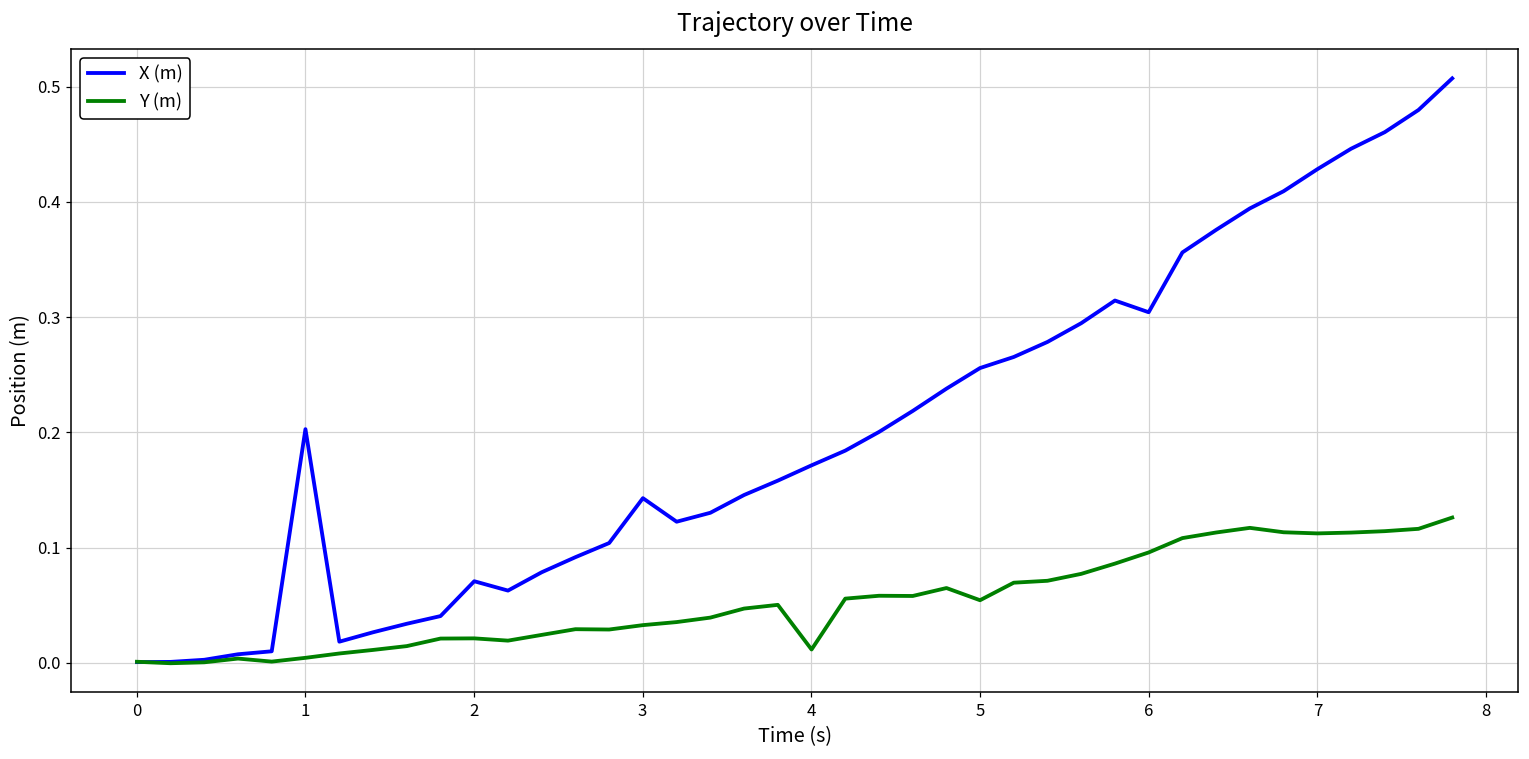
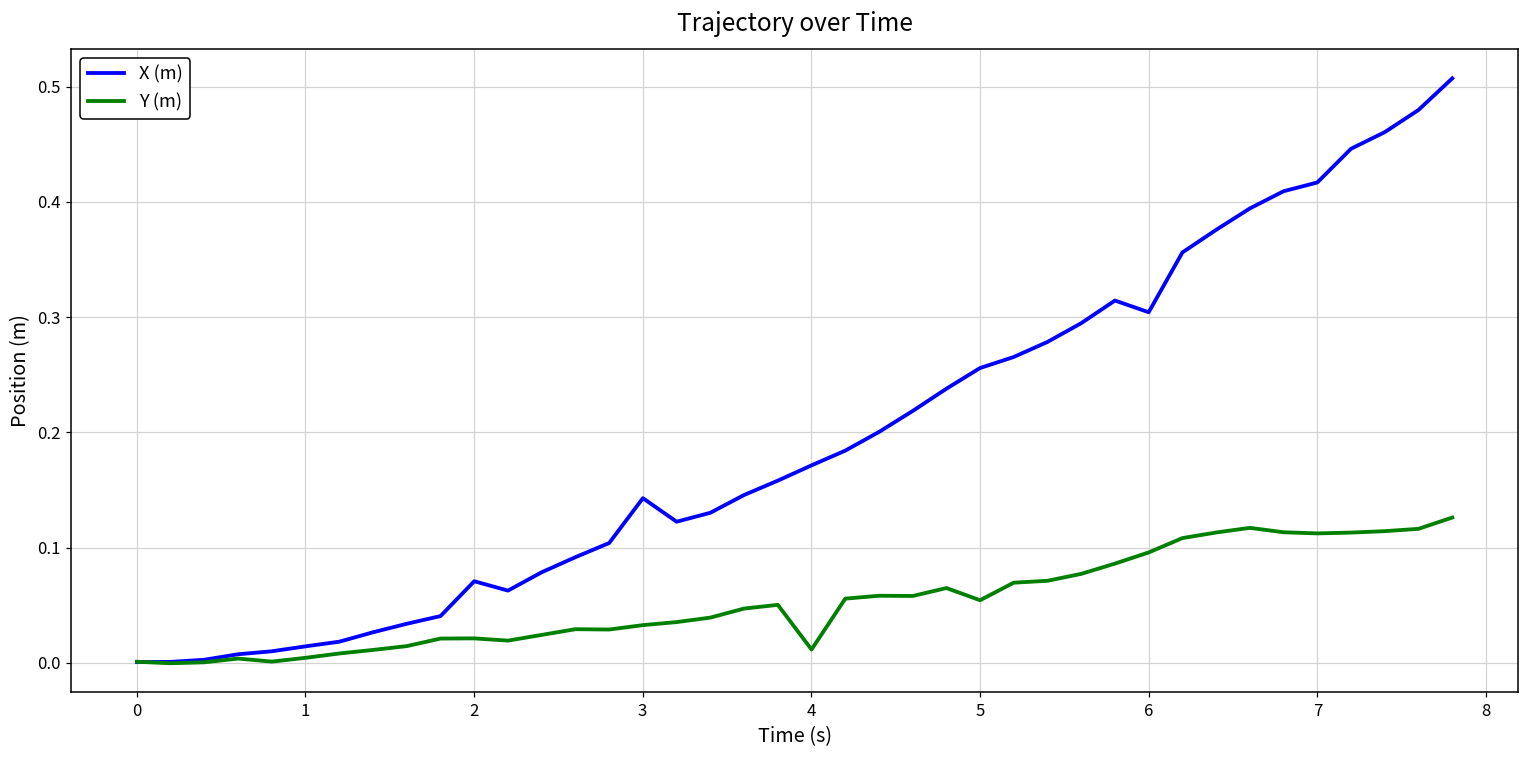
  {
    "X (m)": {
-     "1": 0.203,
+     "1": 0.014,
      "2": 0.071,
      "3": 0.143,
      "4": 0.171,
      "5": 0.256,
      "6": 0.304,
-     "7": 0.428
+     "7": 0.417
    },
    "Y (m)": {
      "1": 0.004,
      "2": 0.021,
      "3": 0.033,
      "4": 0.012,
      "5": 0.054,
      "6": 0.096,
      "7": 0.112
    }
  }
